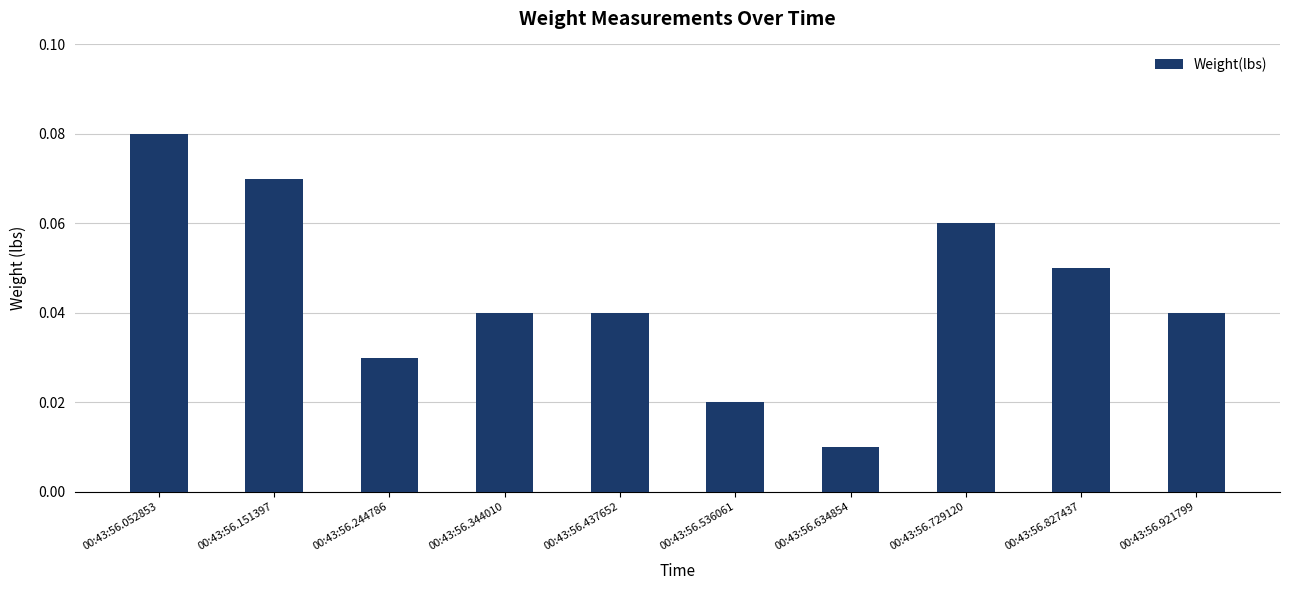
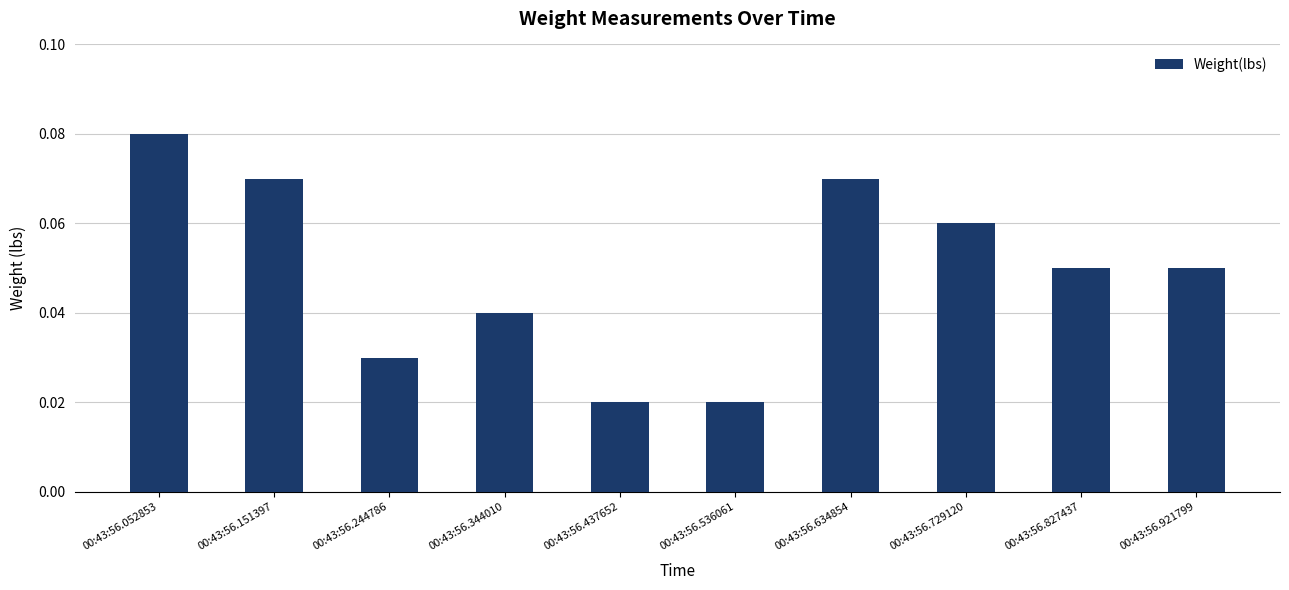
  {
    "00:43:56.052853": 0.08,
    "00:43:56.151397": 0.07,
    "00:43:56.244786": 0.03,
    "00:43:56.344010": 0.04,
-   "00:43:56.437652": 0.04,
+   "00:43:56.437652": 0.02,
    "00:43:56.536061": 0.02,
-   "00:43:56.634854": 0.01,
+   "00:43:56.634854": 0.07,
    "00:43:56.729120": 0.06,
    "00:43:56.827437": 0.05,
-   "00:43:56.921799": 0.04
+   "00:43:56.921799": 0.05
  }
